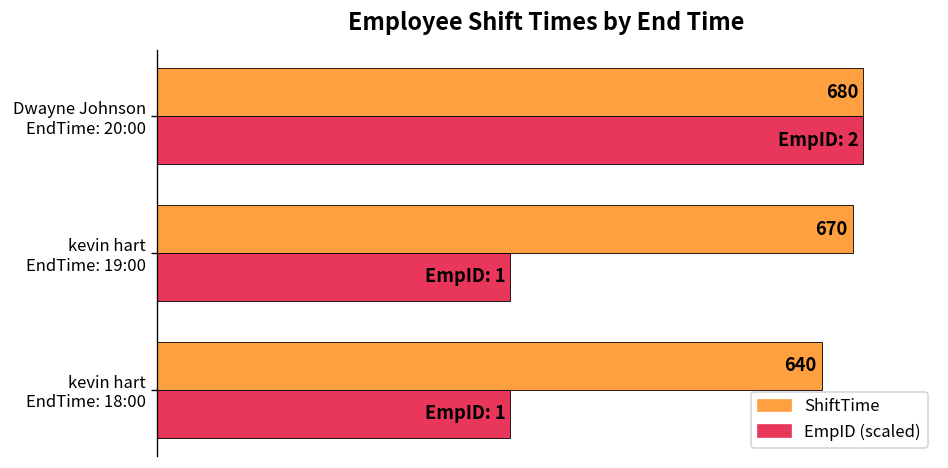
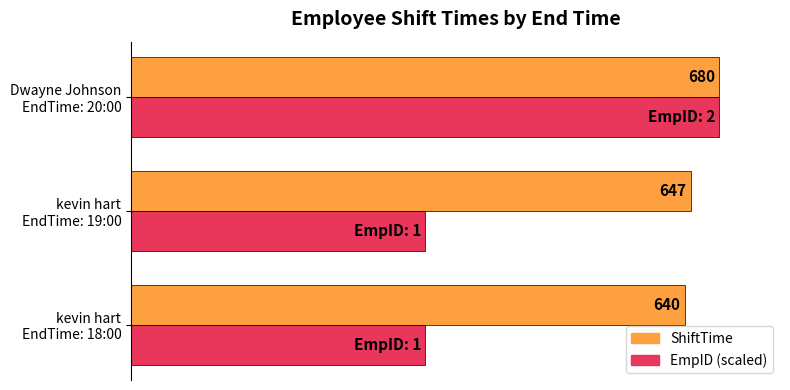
  {
    "ShiftTime": {
      "Dwayne Johnson EndTime: 20:00": 680,
-     "kevin hart EndTime: 19:00": 670,
+     "kevin hart EndTime: 19:00": 647,
      "kevin hart EndTime: 18:00": 640
    }
  }
